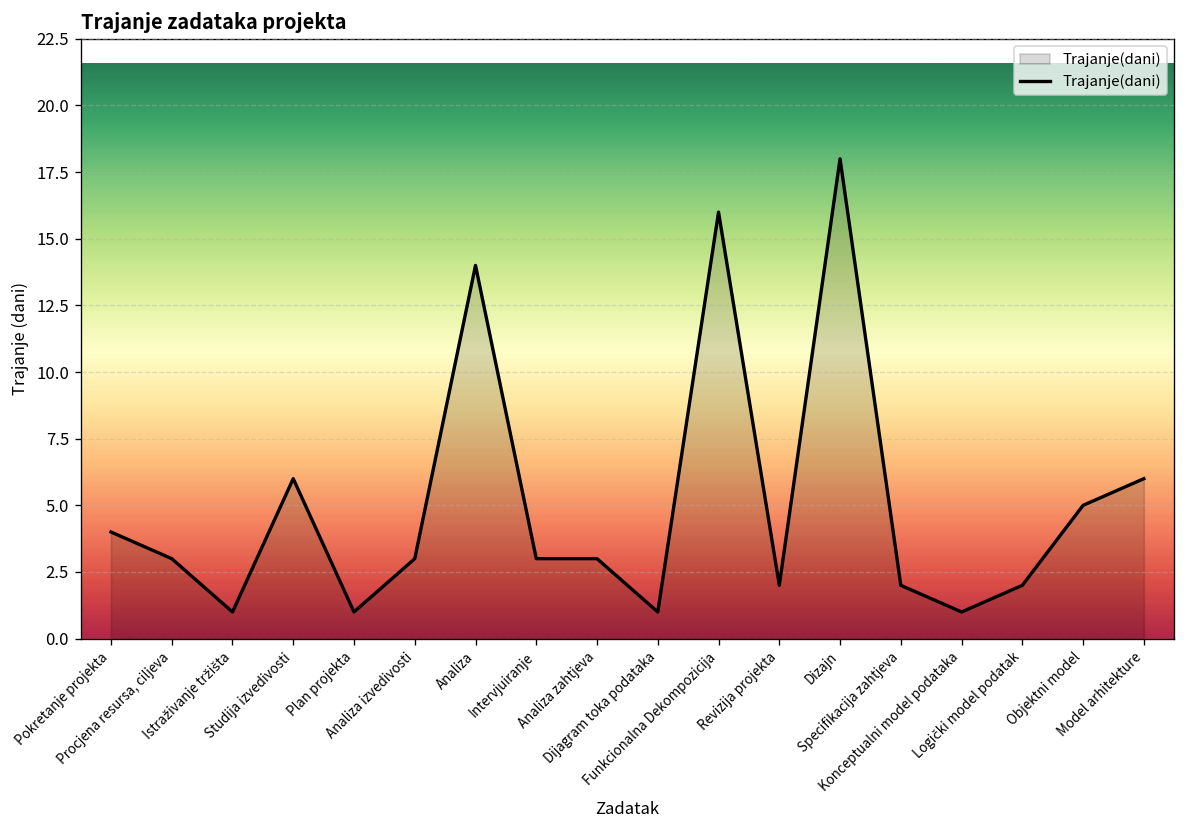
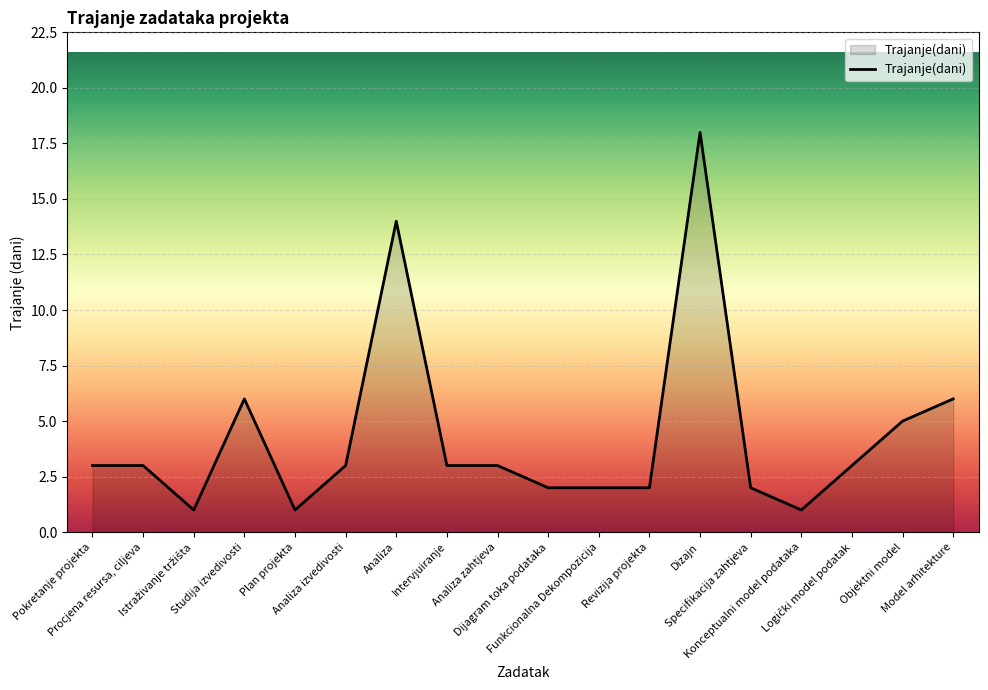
  {
-   "Pokretanje projekta": 4,
+   "Pokretanje projekta": 3,
    "Procjena resursa, ciljeva": 3,
    "Istraživanje tržišta": 1,
    "Studija izvedivosti": 6,
    "Plan projekta": 1,
    "Analiza izvedivosti": 3,
    "Analiza": 14,
    "Intervjuiranje": 3,
    "Analiza zahtjeva": 3,
-   "Dijagram toka podataka": 1,
-   "Funkcionalna Dekompozicija": 16,
+   "Dijagram toka podataka": 2,
+   "Funkcionalna Dekompozicija": 2,
    "Revizija projekta": 2,
    "Dizajn": 18,
    "Specifikacija zahtjeva": 2,
    "Konceptualni model podataka": 1,
-   "Logički model podatak": 2,
+   "Logički model podatak": 3,
    "Objektni model": 5,
    "Model arhitekture": 6
  }
